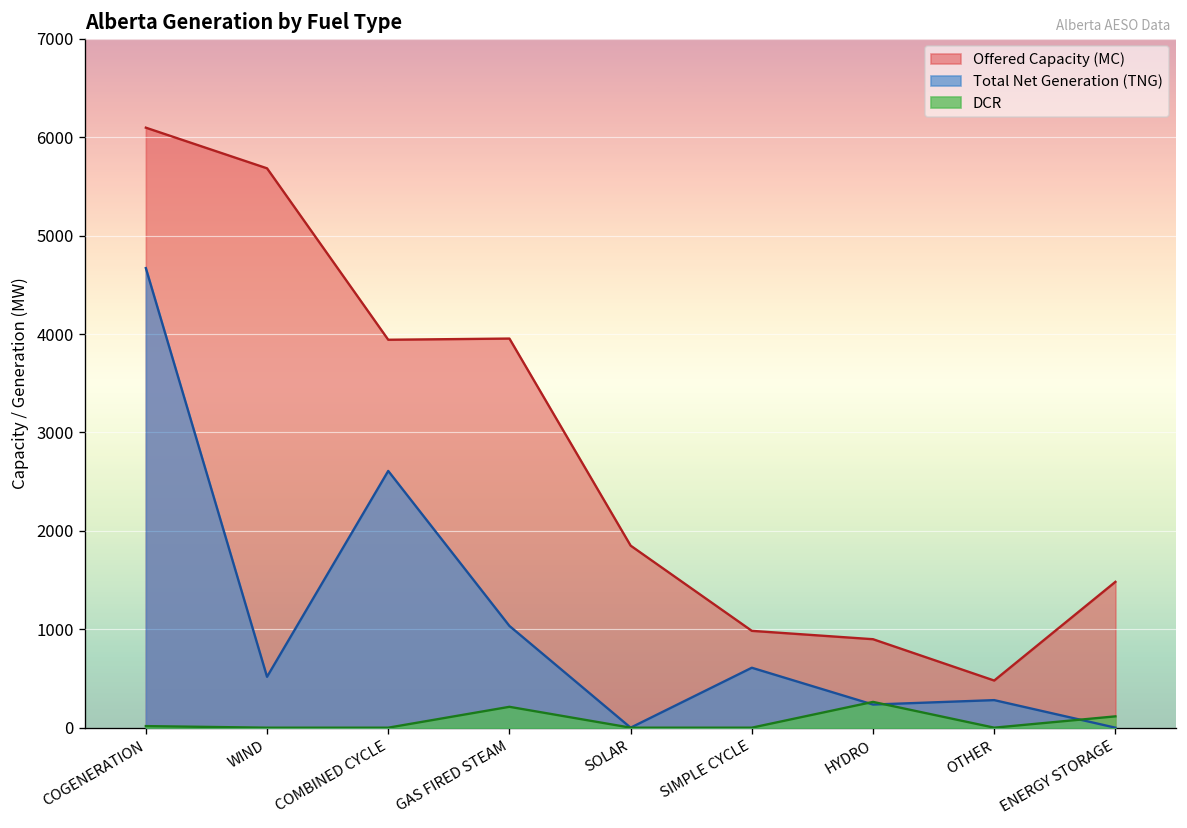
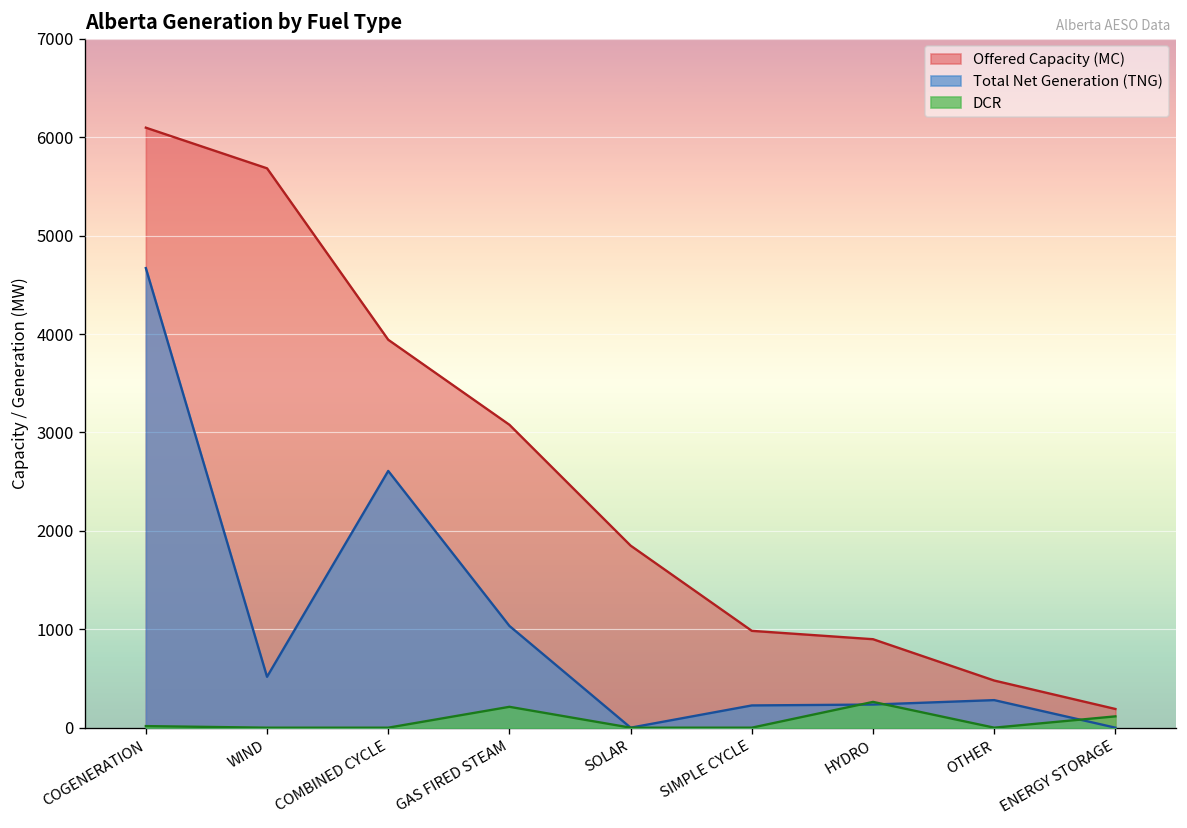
  {
    "Offered Capacity (MC)": {
      "COGENERATION": 6100,
      "WIND": 5700,
      "COMBINED CYCLE": 3900,
-     "GAS FIRED STEAM": 4000,
+     "GAS FIRED STEAM": 3100,
      "SOLAR": 1900,
      "SIMPLE CYCLE": 1000,
      "HYDRO": 900,
      "OTHER": 500,
-     "ENERGY STORAGE": 1500
+     "ENERGY STORAGE": 200
    },
    "Total Net Generation (TNG)": {
      "COGENERATION": 4700,
      "WIND": 500,
      "COMBINED CYCLE": 2600,
      "GAS FIRED STEAM": 1000,
-     "SIMPLE CYCLE": 600,
+     "SIMPLE CYCLE": 200,
      "OTHER": 300,
      "ENERGY STORAGE": 0
    },
    "DCR": {
      "COGENERATION": 0,
      "WIND": 0,
      "COMBINED CYCLE": 0,
      "GAS FIRED STEAM": 200,
      "SIMPLE CYCLE": 0,
      "OTHER": 0,
      "ENERGY STORAGE": 100
    }
  }
